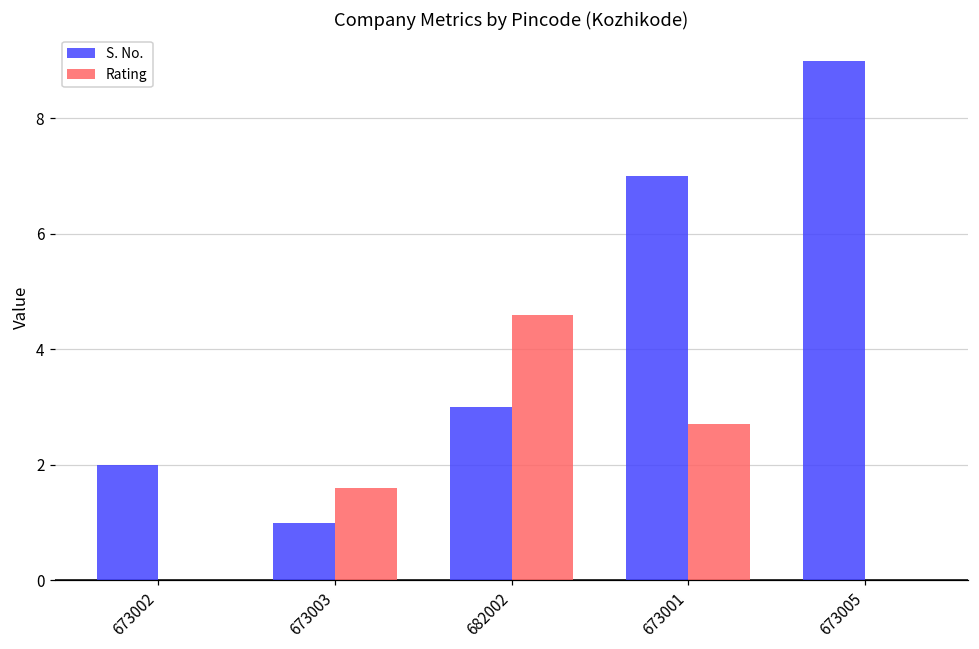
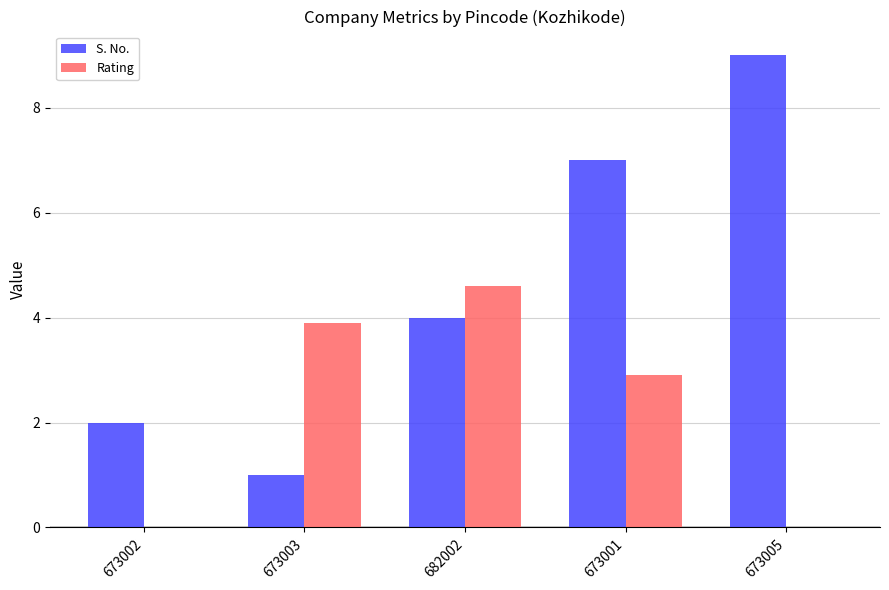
  {
    "S. No.": {
      "673002": 2,
      "673003": 1,
-     "682002": 3,
+     "682002": 4,
      "673001": 7,
      "673005": 9
    },
    "Rating": {
      "673002": 0.0,
-     "673003": 1.6,
+     "673003": 3.9,
      "682002": 4.6,
-     "673001": 2.7,
+     "673001": 2.9,
      "673005": 0.0
    }
  }
